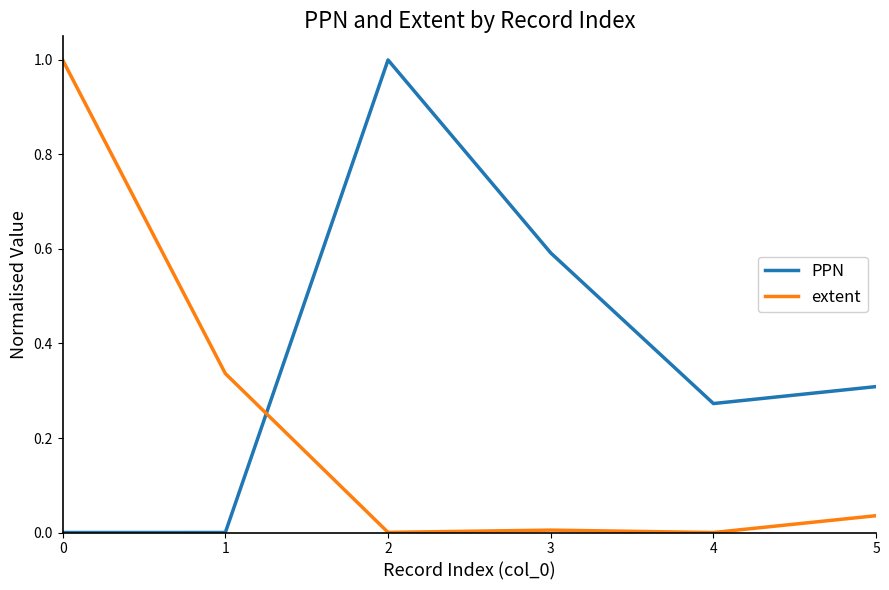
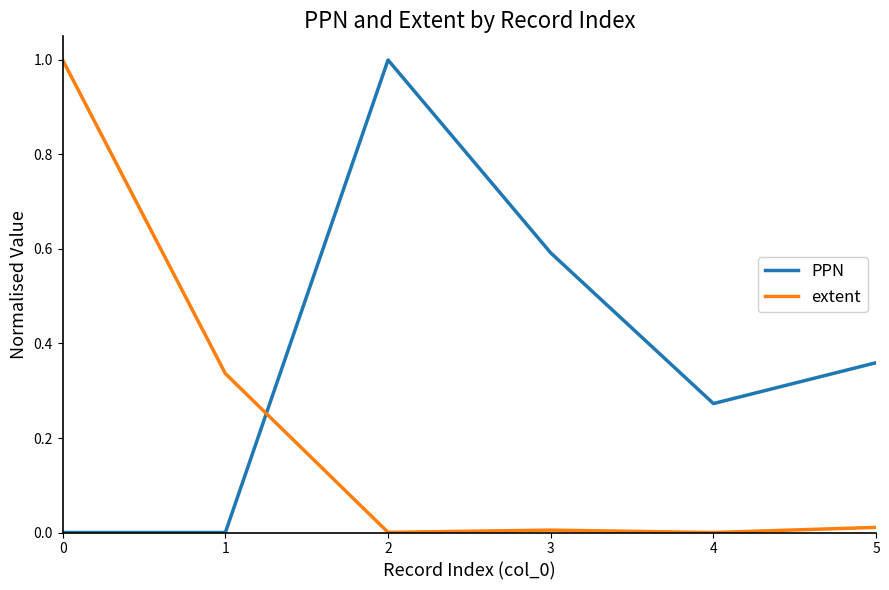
  {
    "PPN": {
      "0": 0.00,
      "1": 0.00,
      "2": 1.00,
      "3": 0.59,
      "4": 0.27,
-     "5": 0.31
+     "5": 0.36
    },
    "extent": {
      "0": 1.00,
      "1": 0.34,
      "2": 0.00,
      "3": 0.01,
      "4": 0.00,
-     "5": 0.04
+     "5": 0.01
    }
  }
